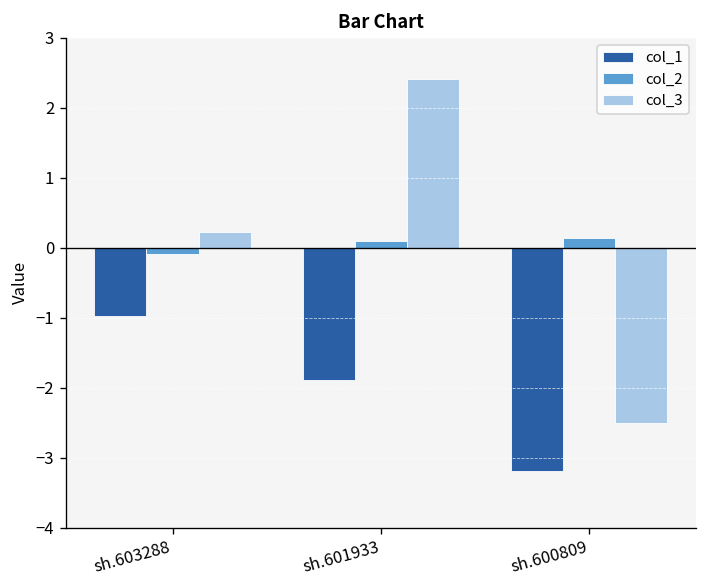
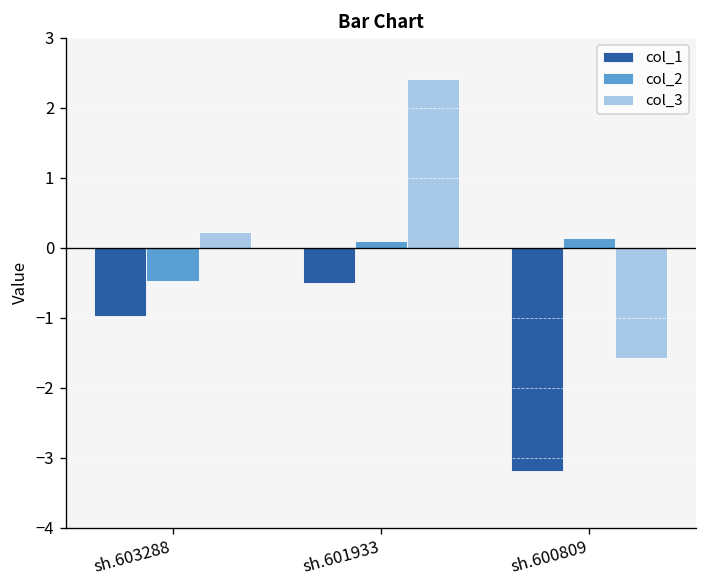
  {
    "col_1": {
      "sh.603288": -1.0,
-     "sh.601933": -1.9,
+     "sh.601933": -0.5,
      "sh.600809": -3.2
    },
    "col_2": {
-     "sh.603288": -0.1,
+     "sh.603288": -0.5,
      "sh.601933": 0.1,
      "sh.600809": 0.1
    },
    "col_3": {
      "sh.603288": 0.2,
      "sh.601933": 2.4,
-     "sh.600809": -2.5
+     "sh.600809": -1.6
    }
  }
